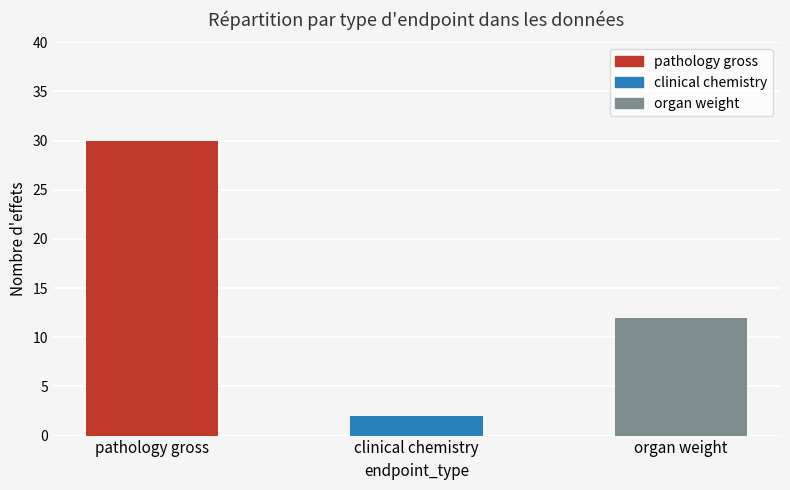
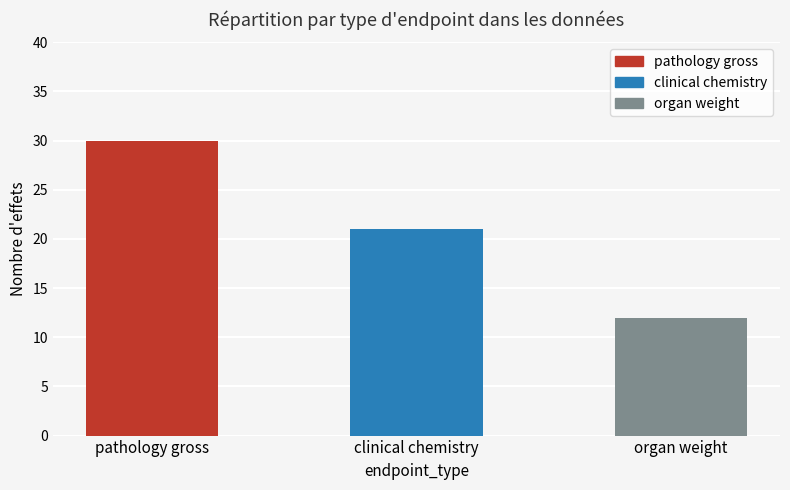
  {
    "pathology gross": 30,
-   "clinical chemistry": 2,
+   "clinical chemistry": 21,
    "organ weight": 12
  }
